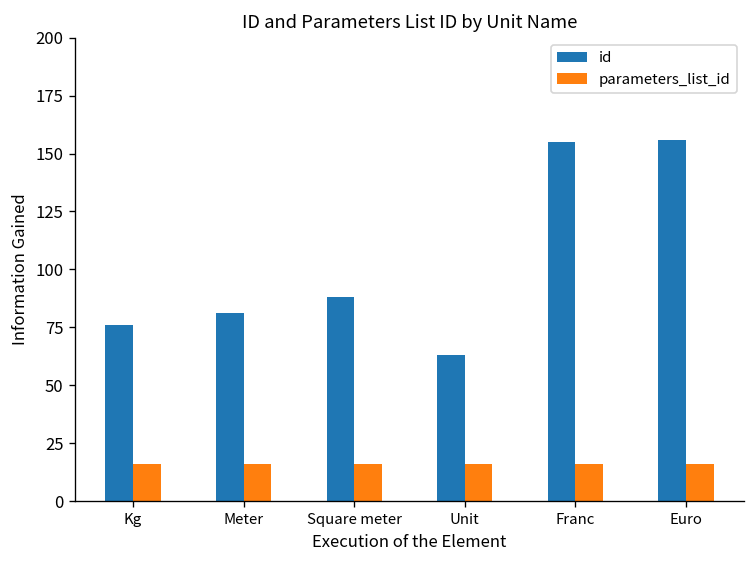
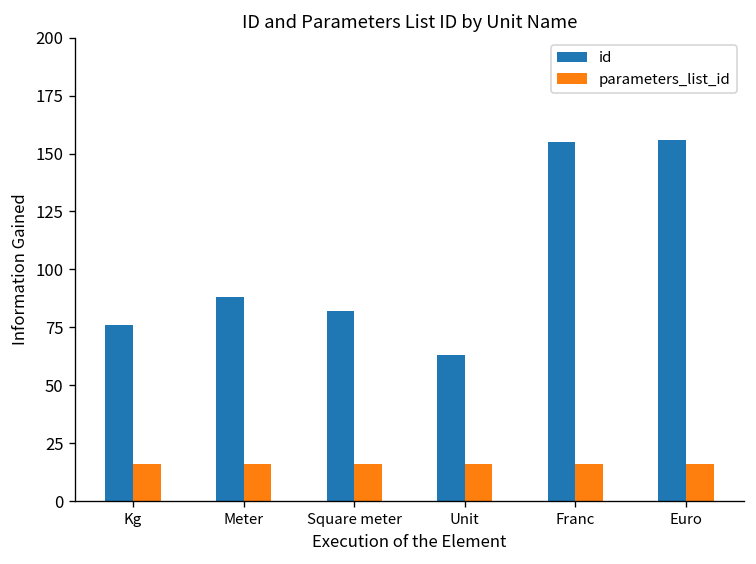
  {
    "id": {
      "Kg": 76,
-     "Meter": 81,
-     "Square meter": 88,
+     "Meter": 88,
+     "Square meter": 82,
      "Unit": 63,
      "Franc": 155,
      "Euro": 156
    },
    "parameters_list_id": {
      "Kg": 16,
      "Meter": 16,
      "Square meter": 16,
      "Unit": 16,
      "Franc": 16,
      "Euro": 16
    }
  }
